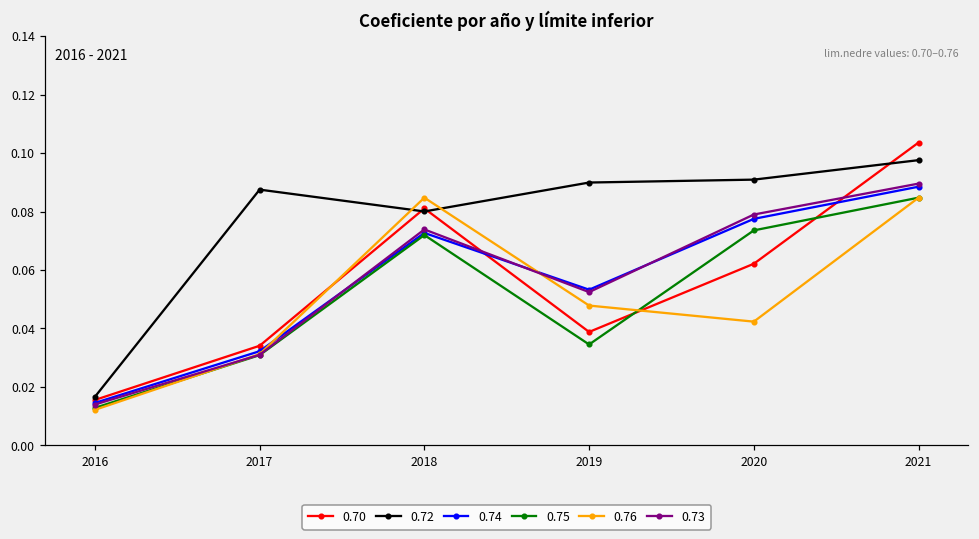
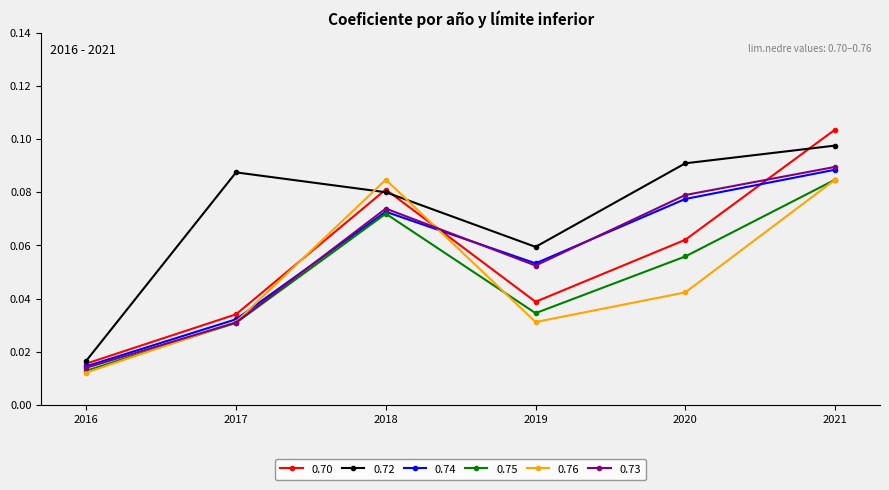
  {
    "0.70": {
      "2016": 0.016,
      "2017": 0.034,
      "2018": 0.081,
      "2019": 0.039,
      "2020": 0.062,
      "2021": 0.104
    },
    "0.72": {
      "2016": 0.017,
      "2017": 0.088,
      "2018": 0.080,
-     "2019": 0.090,
+     "2019": 0.059,
      "2020": 0.091,
      "2021": 0.098
    },
    "0.74": {
      "2017": 0.032,
      "2020": 0.078,
      "2021": 0.089
    },
    "0.75": {
      "2019": 0.035,
-     "2020": 0.074
+     "2020": 0.056
    },
    "0.76": {
      "2018": 0.085,
-     "2019": 0.048,
+     "2019": 0.031,
      "2020": 0.042
    },
    "0.73": {
      "2018": 0.074,
      "2020": 0.079,
      "2021": 0.090
    }
  }
